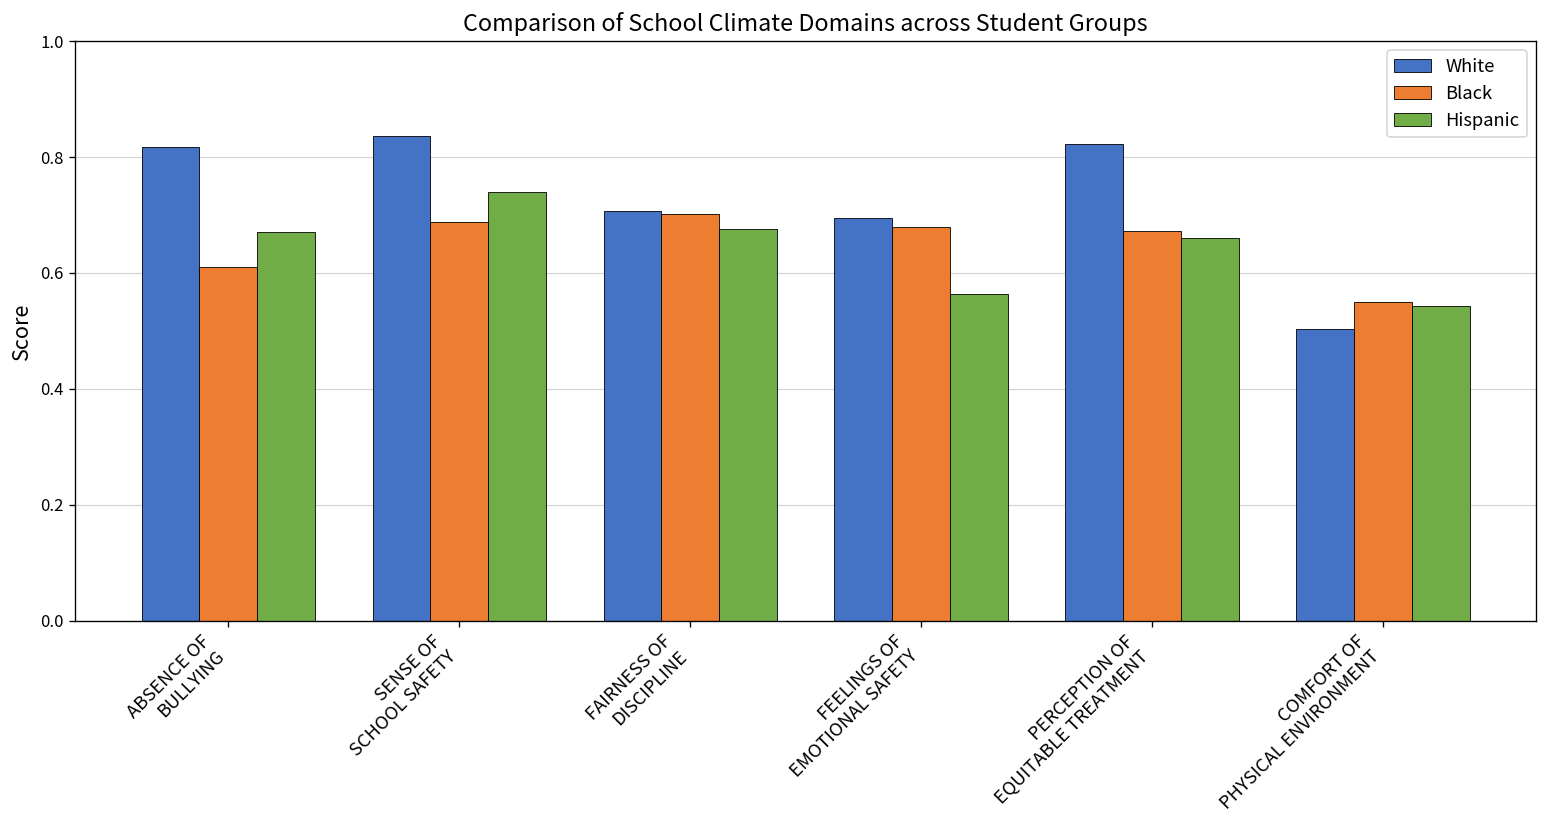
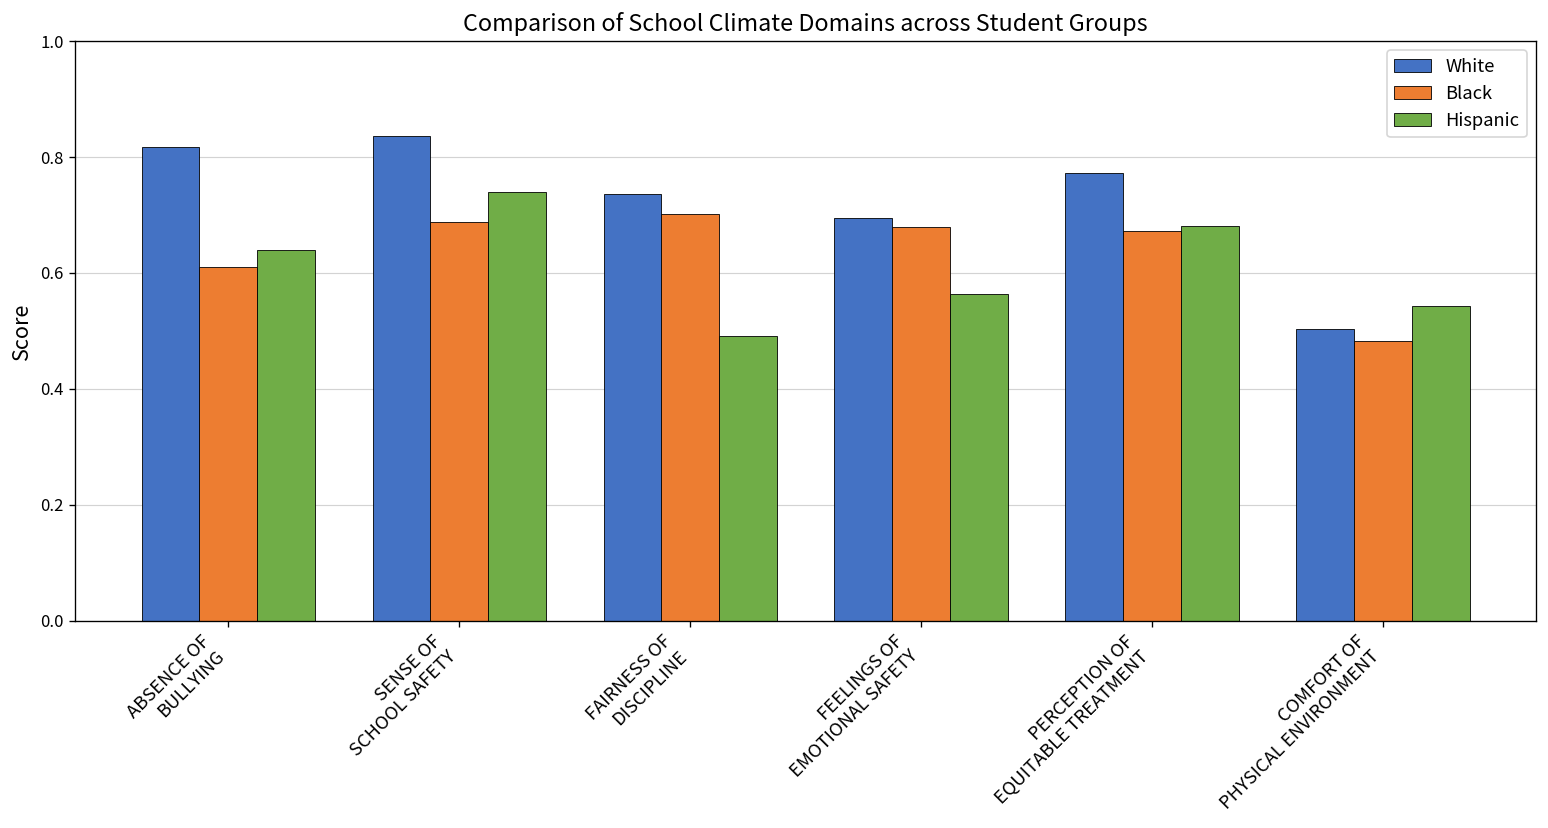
  {
    "White": {
      "ABSENCE OF BULLYING": 0.82,
      "SENSE OF SCHOOL SAFETY": 0.84,
-     "FAIRNESS OF DISCIPLINE": 0.71,
+     "FAIRNESS OF DISCIPLINE": 0.74,
      "FEELINGS OF EMOTIONAL SAFETY": 0.70,
-     "PERCEPTION OF EQUITABLE TREATMENT": 0.82,
+     "PERCEPTION OF EQUITABLE TREATMENT": 0.77,
      "COMFORT OF PHYSICAL ENVIRONMENT": 0.50
    },
    "Black": {
      "ABSENCE OF BULLYING": 0.61,
      "SENSE OF SCHOOL SAFETY": 0.69,
      "FAIRNESS OF DISCIPLINE": 0.70,
      "FEELINGS OF EMOTIONAL SAFETY": 0.68,
      "PERCEPTION OF EQUITABLE TREATMENT": 0.67,
-     "COMFORT OF PHYSICAL ENVIRONMENT": 0.55
+     "COMFORT OF PHYSICAL ENVIRONMENT": 0.48
    },
    "Hispanic": {
-     "ABSENCE OF BULLYING": 0.67,
+     "ABSENCE OF BULLYING": 0.64,
      "SENSE OF SCHOOL SAFETY": 0.74,
-     "FAIRNESS OF DISCIPLINE": 0.68,
+     "FAIRNESS OF DISCIPLINE": 0.49,
      "FEELINGS OF EMOTIONAL SAFETY": 0.56,
-     "PERCEPTION OF EQUITABLE TREATMENT": 0.66,
+     "PERCEPTION OF EQUITABLE TREATMENT": 0.68,
      "COMFORT OF PHYSICAL ENVIRONMENT": 0.54
    }
  }
